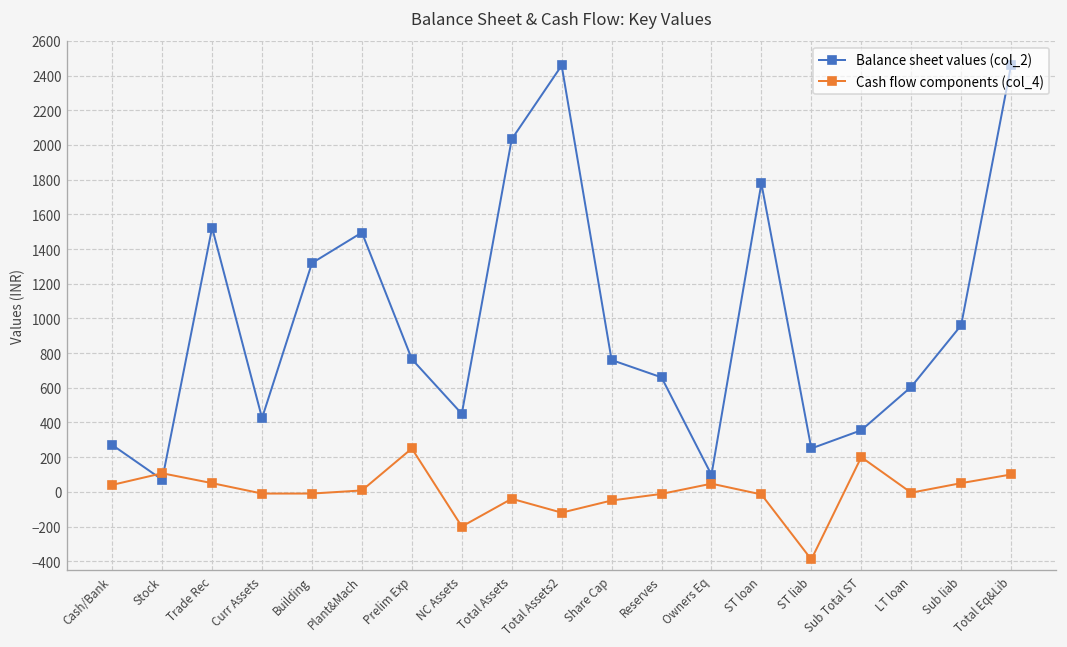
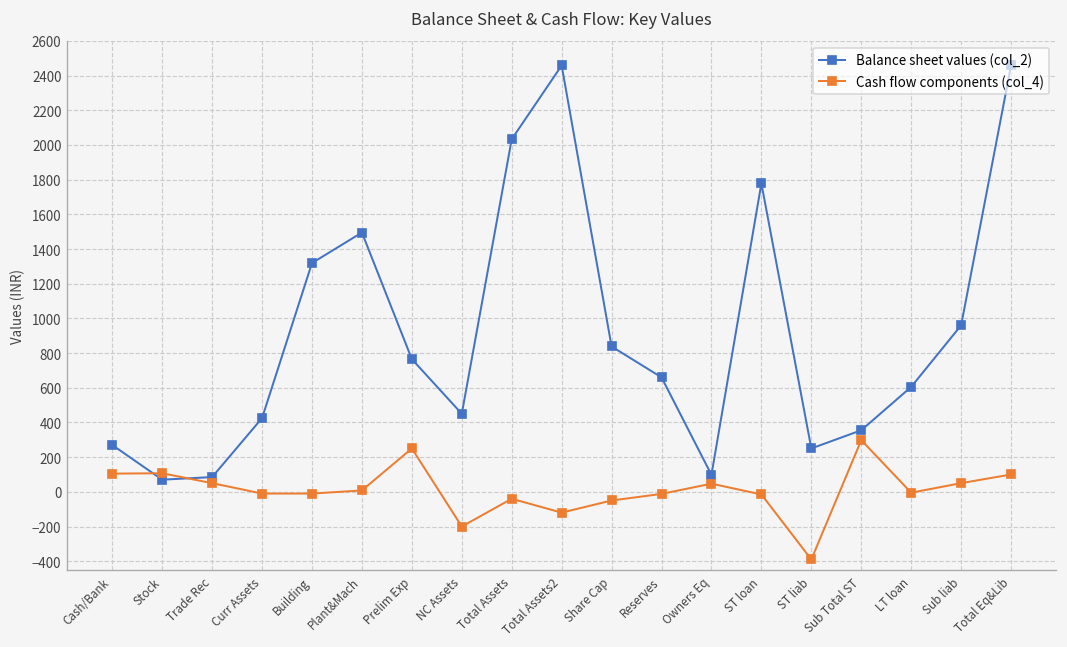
  {
    "Balance sheet values (col_2)": {
      "Cash/Bank": 270,
      "Stock": 70,
-     "Trade Rec": 1520,
+     "Trade Rec": 90,
      "Curr Assets": 430,
      "Building": 1320,
      "Plant&Mach": 1500,
      "Prelim Exp": 770,
      "NC Assets": 450,
      "Total Assets": 2030,
      "Total Assets2": 2460,
-     "Share Cap": 760,
+     "Share Cap": 840,
      "Reserves": 660,
      "Owners Eq": 100,
      "ST loan": 1780,
      "ST liab": 250,
      "Sub Total ST": 360,
      "LT loan": 610,
      "Sub liab": 960
    },
    "Cash flow components (col_4)": {
-     "Cash/Bank": 40,
+     "Cash/Bank": 110,
      "Stock": 110,
      "Trade Rec": 50,
      "Curr Assets": -10,
      "Building": -10,
      "Plant&Mach": 10,
      "Prelim Exp": 250,
      "NC Assets": -200,
      "Total Assets": -40,
      "Total Assets2": -120,
      "Share Cap": -50,
      "Reserves": -10,
      "Owners Eq": 50,
      "ST loan": -20,
      "ST liab": -390,
-     "Sub Total ST": 200,
+     "Sub Total ST": 300,
      "LT loan": -10,
      "Sub liab": 50,
      "Total Eq&Lib": 100
    }
  }
